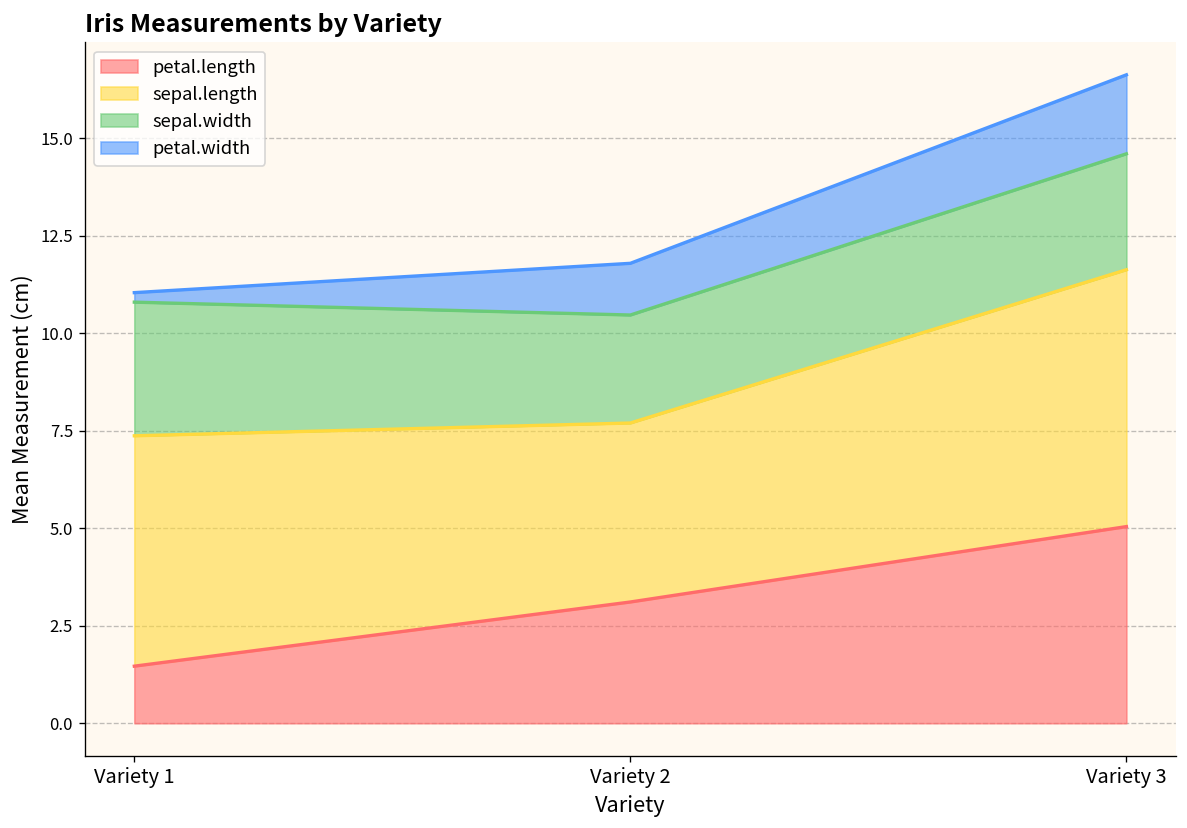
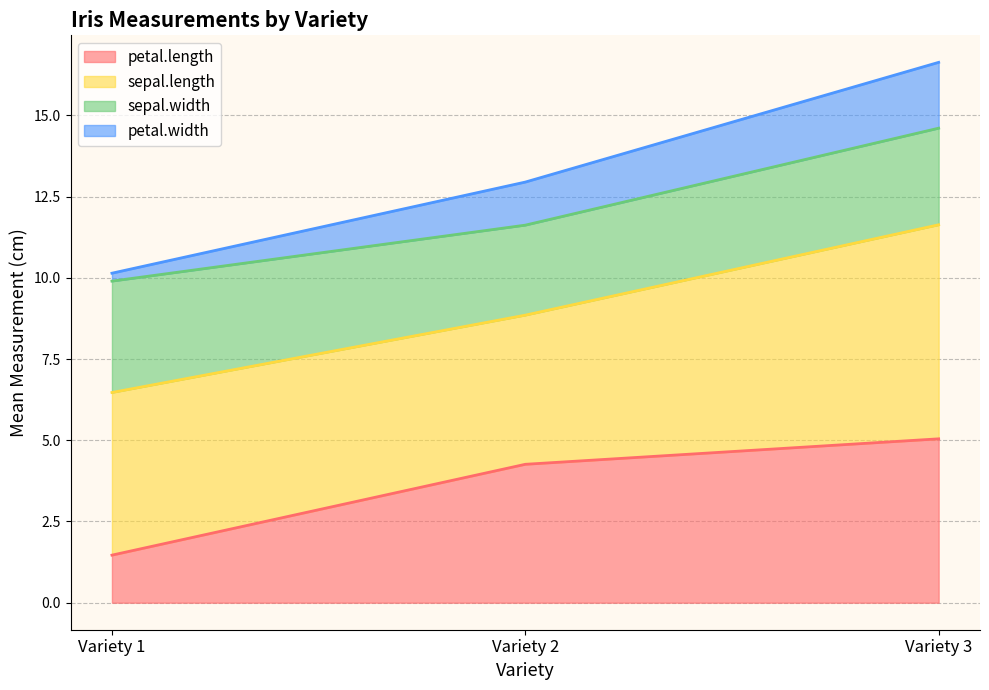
  {
    "petal.length": {
      "Variety 1": 1.5,
-     "Variety 2": 3.1,
+     "Variety 2": 4.3,
      "Variety 3": 5.0
    },
    "sepal.length": {
-     "Variety 1": 5.9,
+     "Variety 1": 5.0,
      "Variety 2": 4.6,
      "Variety 3": 6.6
    },
    "sepal.width": {
      "Variety 1": 3.4,
      "Variety 2": 2.8,
      "Variety 3": 3.0
    },
    "petal.width": {
      "Variety 1": 0.2,
      "Variety 2": 1.3,
      "Variety 3": 2.0
    }
  }
